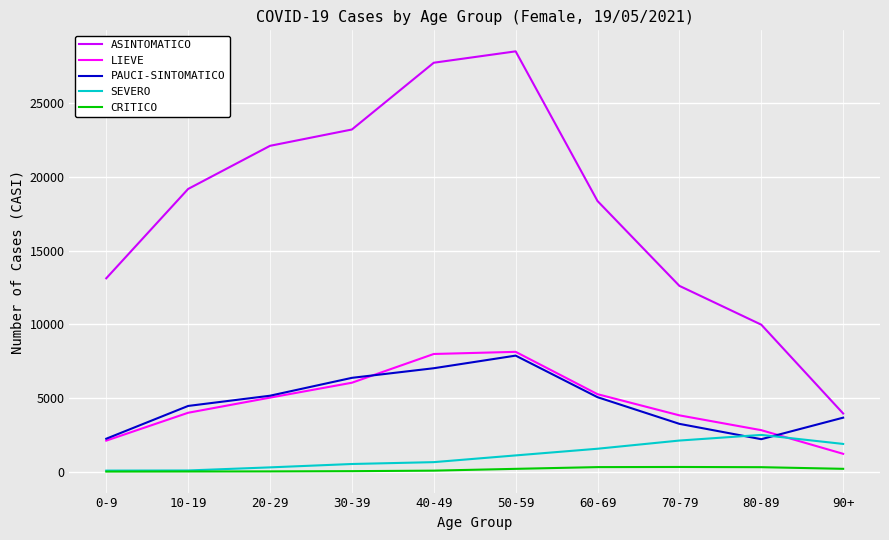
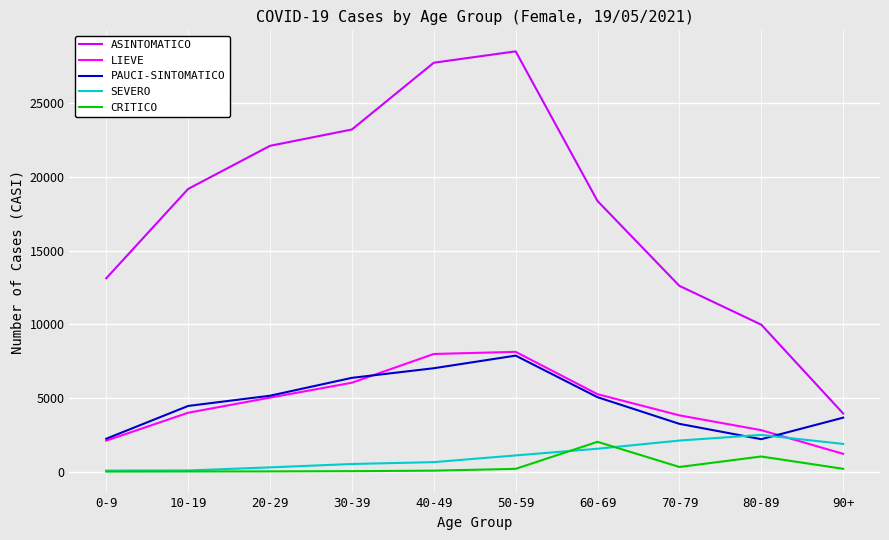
  {
    "PAUCI-SINTOMATICO": {
      "10-19": 4500,
      "30-39": 6400,
      "40-49": 7000,
      "50-59": 7900,
      "60-69": 5000,
      "70-79": 3200,
      "80-89": 2200,
      "90+": 3700
    },
    "SEVERO": {
      "20-29": 300,
      "30-39": 500,
      "40-49": 600,
      "50-59": 1100,
      "60-69": 1600,
      "70-79": 2100,
      "80-89": 2500,
      "90+": 1900
    },
    "CRITICO": {
      "20-29": 0,
      "30-39": 0,
      "40-49": 100,
      "50-59": 200,
-     "60-69": 300,
+     "60-69": 2000,
      "70-79": 300,
-     "80-89": 300,
+     "80-89": 1000,
      "90+": 200
    }
  }
